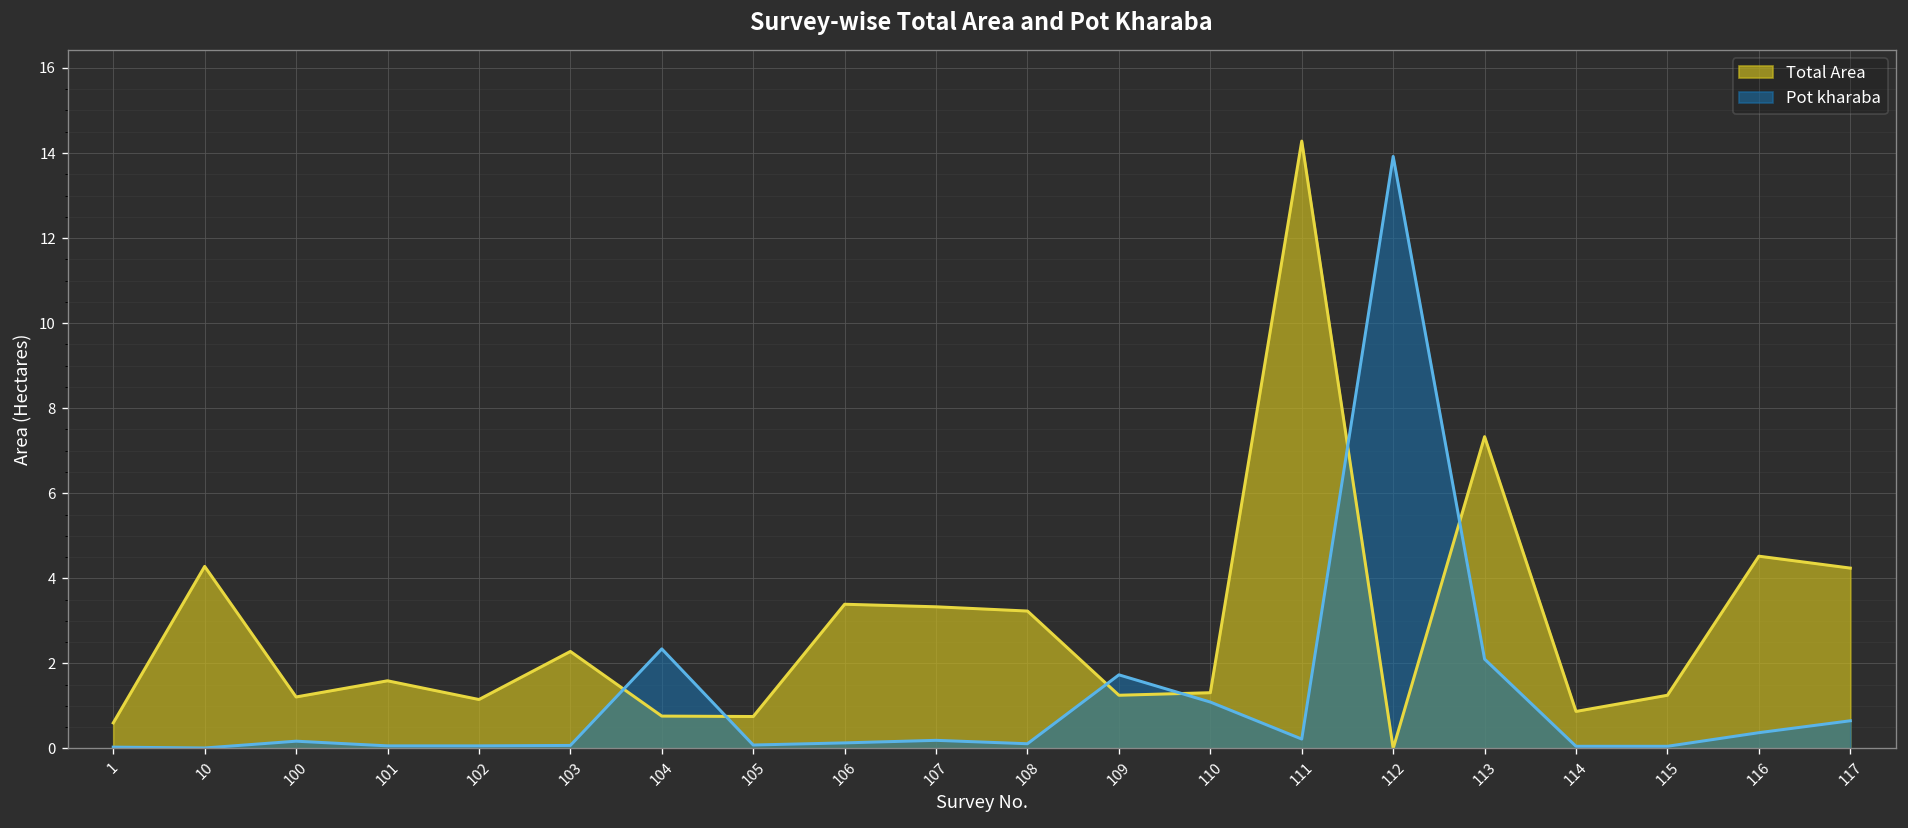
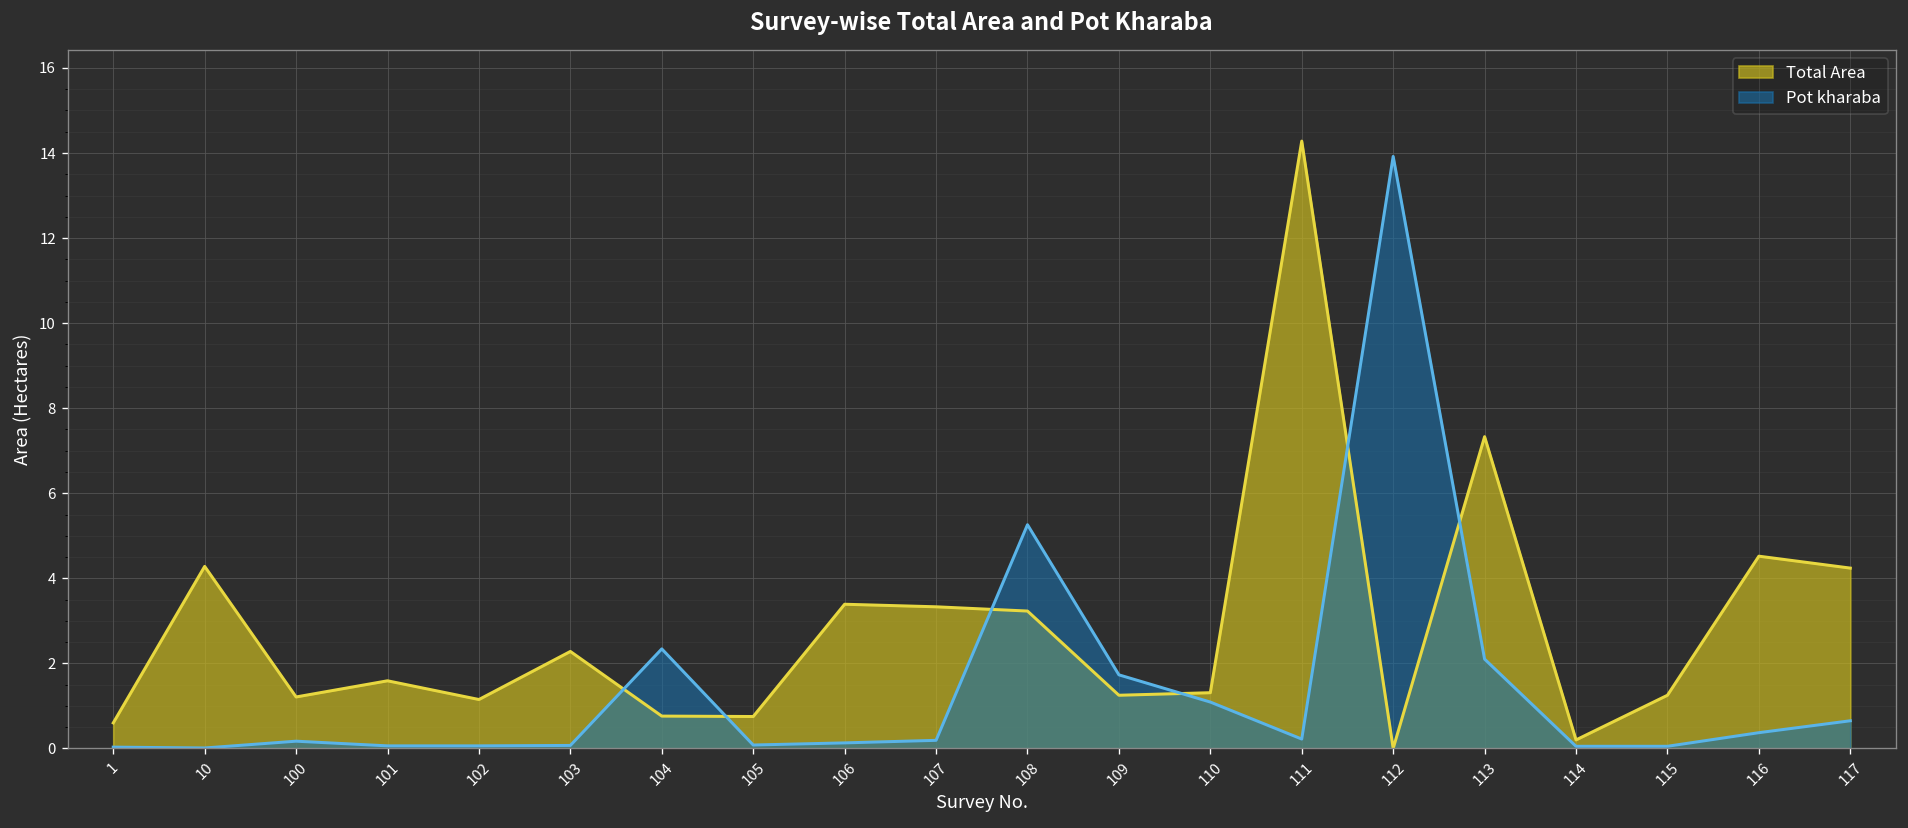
  {
    "Total Area": {
      "1": 0.6,
      "10": 4.3,
      "100": 1.2,
      "101": 1.6,
      "102": 1.2,
      "103": 2.3,
      "104": 0.8,
      "105": 0.8,
      "106": 3.4,
      "107": 3.3,
      "108": 3.2,
      "109": 1.3,
      "110": 1.3,
      "111": 14.3,
      "112": 0.0,
      "113": 7.3,
-     "114": 0.9,
+     "114": 0.2,
      "115": 1.3,
      "116": 4.5,
      "117": 4.2
    },
    "Pot kharaba": {
      "1": 0.0,
      "10": 0.0,
      "100": 0.2,
      "101": 0.1,
      "102": 0.1,
      "103": 0.1,
      "104": 2.3,
      "105": 0.1,
      "106": 0.1,
      "107": 0.2,
-     "108": 0.1,
+     "108": 5.3,
      "109": 1.7,
      "110": 1.1,
      "111": 0.2,
      "112": 13.9,
      "113": 2.1,
      "114": 0.1,
      "115": 0.1,
      "116": 0.4,
      "117": 0.7
    }
  }
